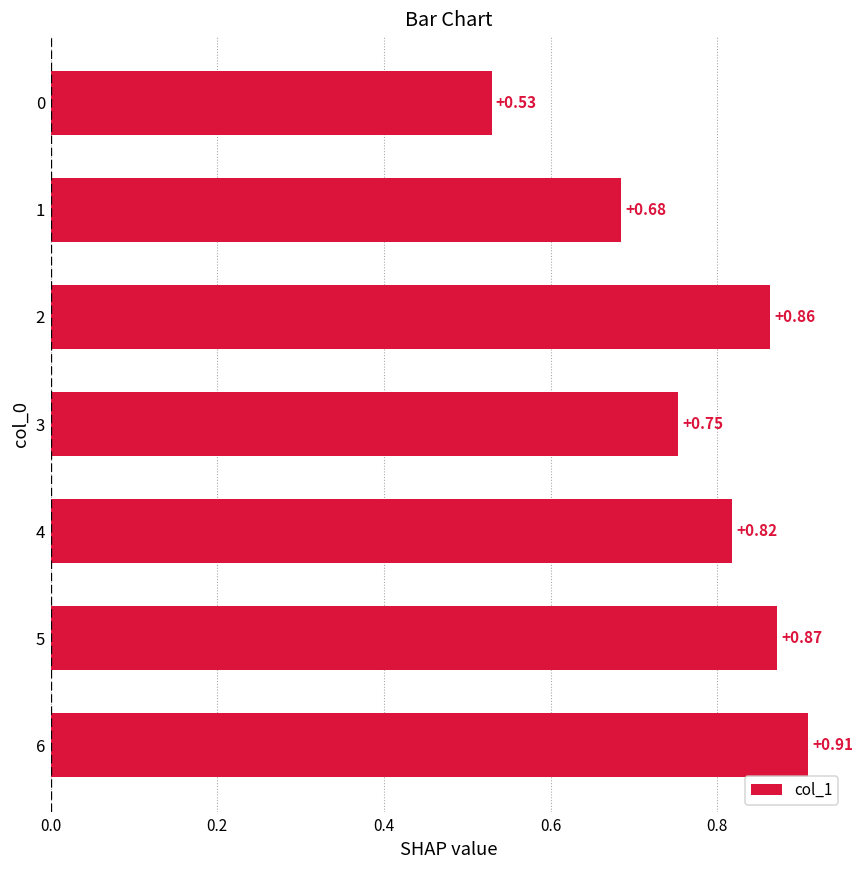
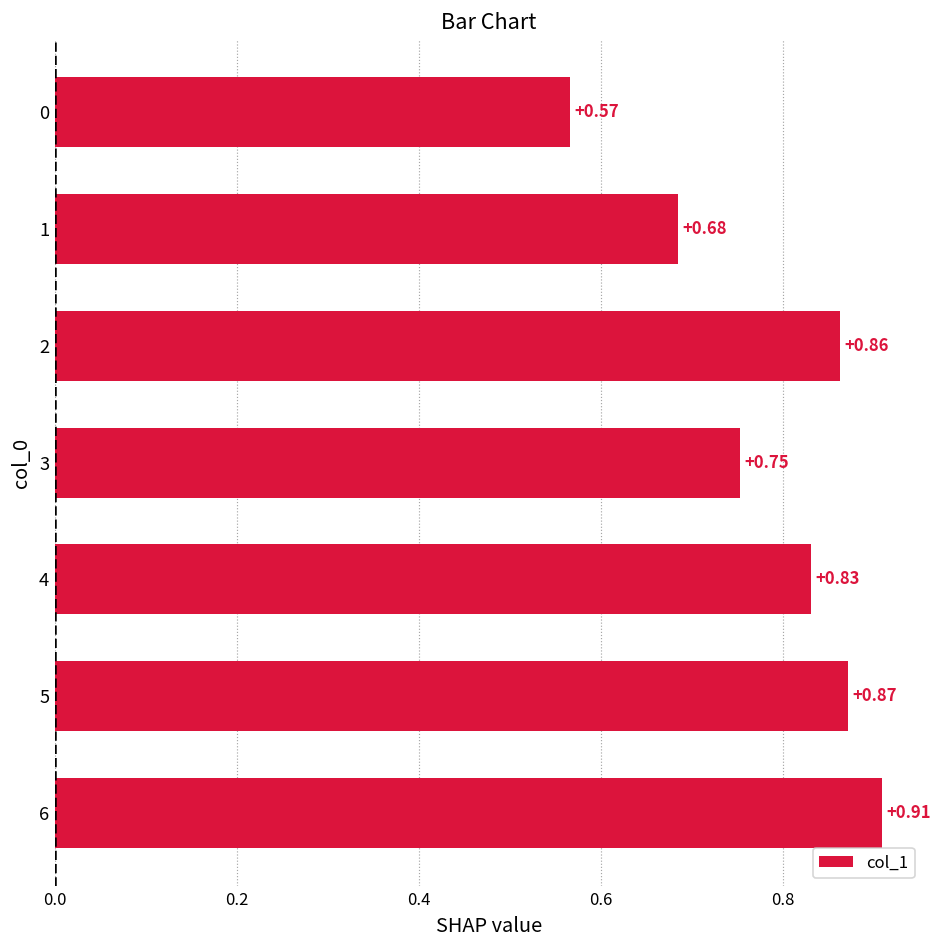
  {
-   "0": "+0.53",
+   "0": "+0.57",
    "1": "+0.68",
    "2": "+0.86",
    "3": "+0.75",
-   "4": "+0.82",
+   "4": "+0.83",
    "5": "+0.87",
    "6": "+0.91"
  }
